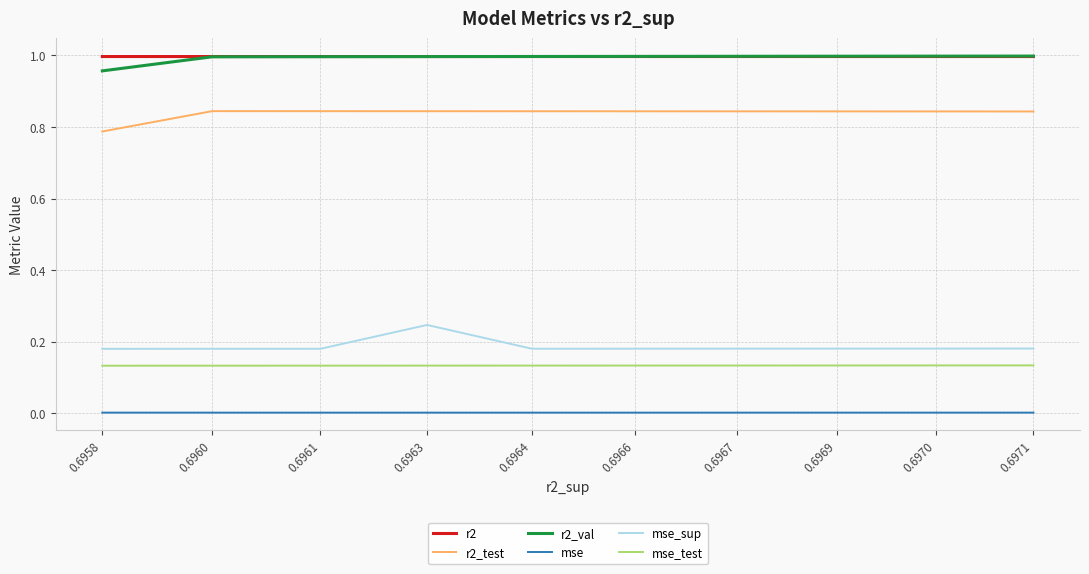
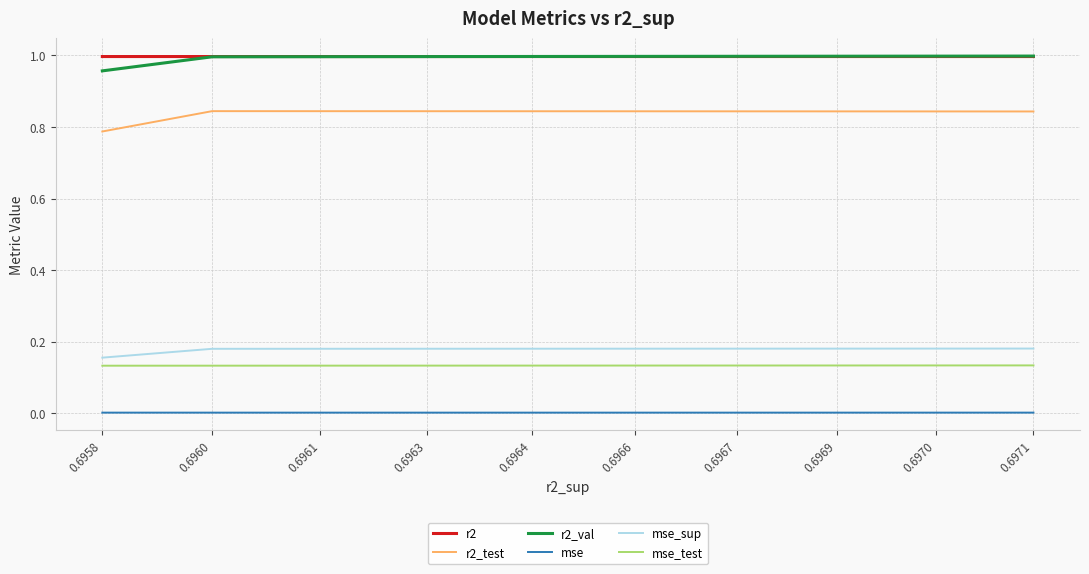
  {
    "r2": {
      "0.6958": 1.00
    },
    "r2_test": {
      "0.6958": 0.79,
      "0.6960": 0.84,
      "0.6961": 0.84,
      "0.6963": 0.84,
      "0.6964": 0.84,
      "0.6966": 0.84,
      "0.6967": 0.84,
      "0.6969": 0.84,
      "0.6970": 0.84,
      "0.6971": 0.84
    },
    "r2_val": {
      "0.6958": 0.96
    },
    "mse": {
      "0.6958": 0.00,
      "0.6960": 0.00,
      "0.6961": 0.00,
      "0.6963": 0.00,
      "0.6964": 0.00,
      "0.6966": 0.00,
      "0.6967": 0.00,
      "0.6969": 0.00,
      "0.6970": 0.00,
      "0.6971": 0.00
    },
    "mse_sup": {
-     "0.6958": 0.18,
+     "0.6958": 0.16,
      "0.6960": 0.18,
      "0.6961": 0.18,
-     "0.6963": 0.25,
+     "0.6963": 0.18,
      "0.6964": 0.18,
      "0.6966": 0.18,
      "0.6967": 0.18,
      "0.6969": 0.18,
      "0.6970": 0.18,
      "0.6971": 0.18
    },
    "mse_test": {
      "0.6958": 0.13,
      "0.6960": 0.13,
      "0.6961": 0.13,
      "0.6963": 0.13,
      "0.6964": 0.13,
      "0.6966": 0.13,
      "0.6967": 0.13,
      "0.6969": 0.13,
      "0.6970": 0.13,
      "0.6971": 0.13
    }
  }
